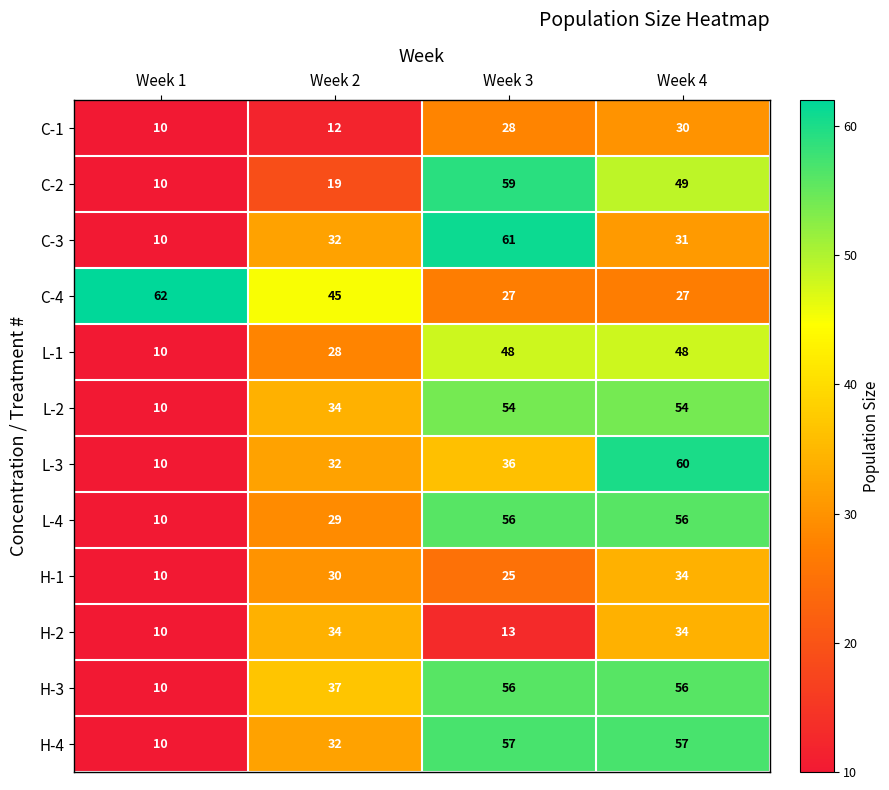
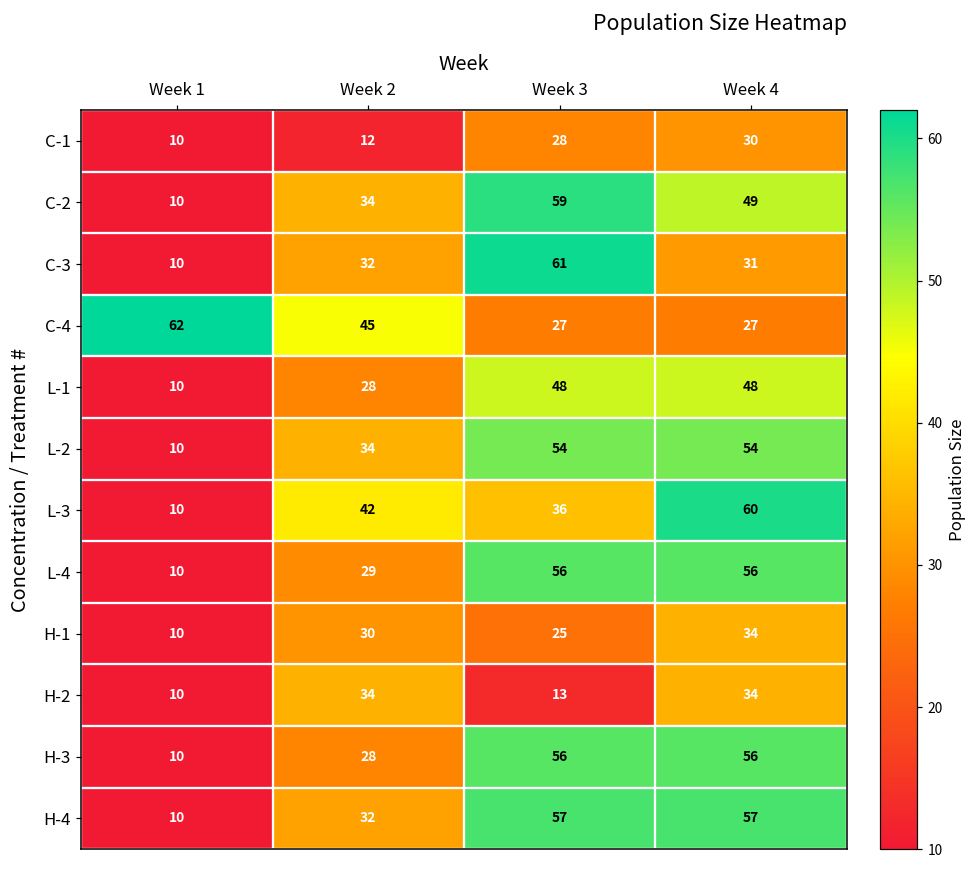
  {
    "C-1": {
      "Week 1": 10,
      "Week 2": 12,
      "Week 3": 28,
      "Week 4": 30
    },
    "C-2": {
      "Week 1": 10,
-     "Week 2": 19,
+     "Week 2": 34,
      "Week 3": 59,
      "Week 4": 49
    },
    "C-3": {
      "Week 1": 10,
      "Week 2": 32,
      "Week 3": 61,
      "Week 4": 31
    },
    "C-4": {
      "Week 1": 62,
      "Week 2": 45,
      "Week 3": 27,
      "Week 4": 27
    },
    "L-1": {
      "Week 1": 10,
      "Week 2": 28,
      "Week 3": 48,
      "Week 4": 48
    },
    "L-2": {
      "Week 1": 10,
      "Week 2": 34,
      "Week 3": 54,
      "Week 4": 54
    },
    "L-3": {
      "Week 1": 10,
-     "Week 2": 32,
+     "Week 2": 42,
      "Week 3": 36,
      "Week 4": 60
    },
    "L-4": {
      "Week 1": 10,
      "Week 2": 29,
      "Week 3": 56,
      "Week 4": 56
    },
    "H-1": {
      "Week 1": 10,
      "Week 2": 30,
      "Week 3": 25,
      "Week 4": 34
    },
    "H-2": {
      "Week 1": 10,
      "Week 2": 34,
      "Week 3": 13,
      "Week 4": 34
    },
    "H-3": {
      "Week 1": 10,
-     "Week 2": 37,
+     "Week 2": 28,
      "Week 3": 56,
      "Week 4": 56
    },
    "H-4": {
      "Week 1": 10,
      "Week 2": 32,
      "Week 3": 57,
      "Week 4": 57
    }
  }
